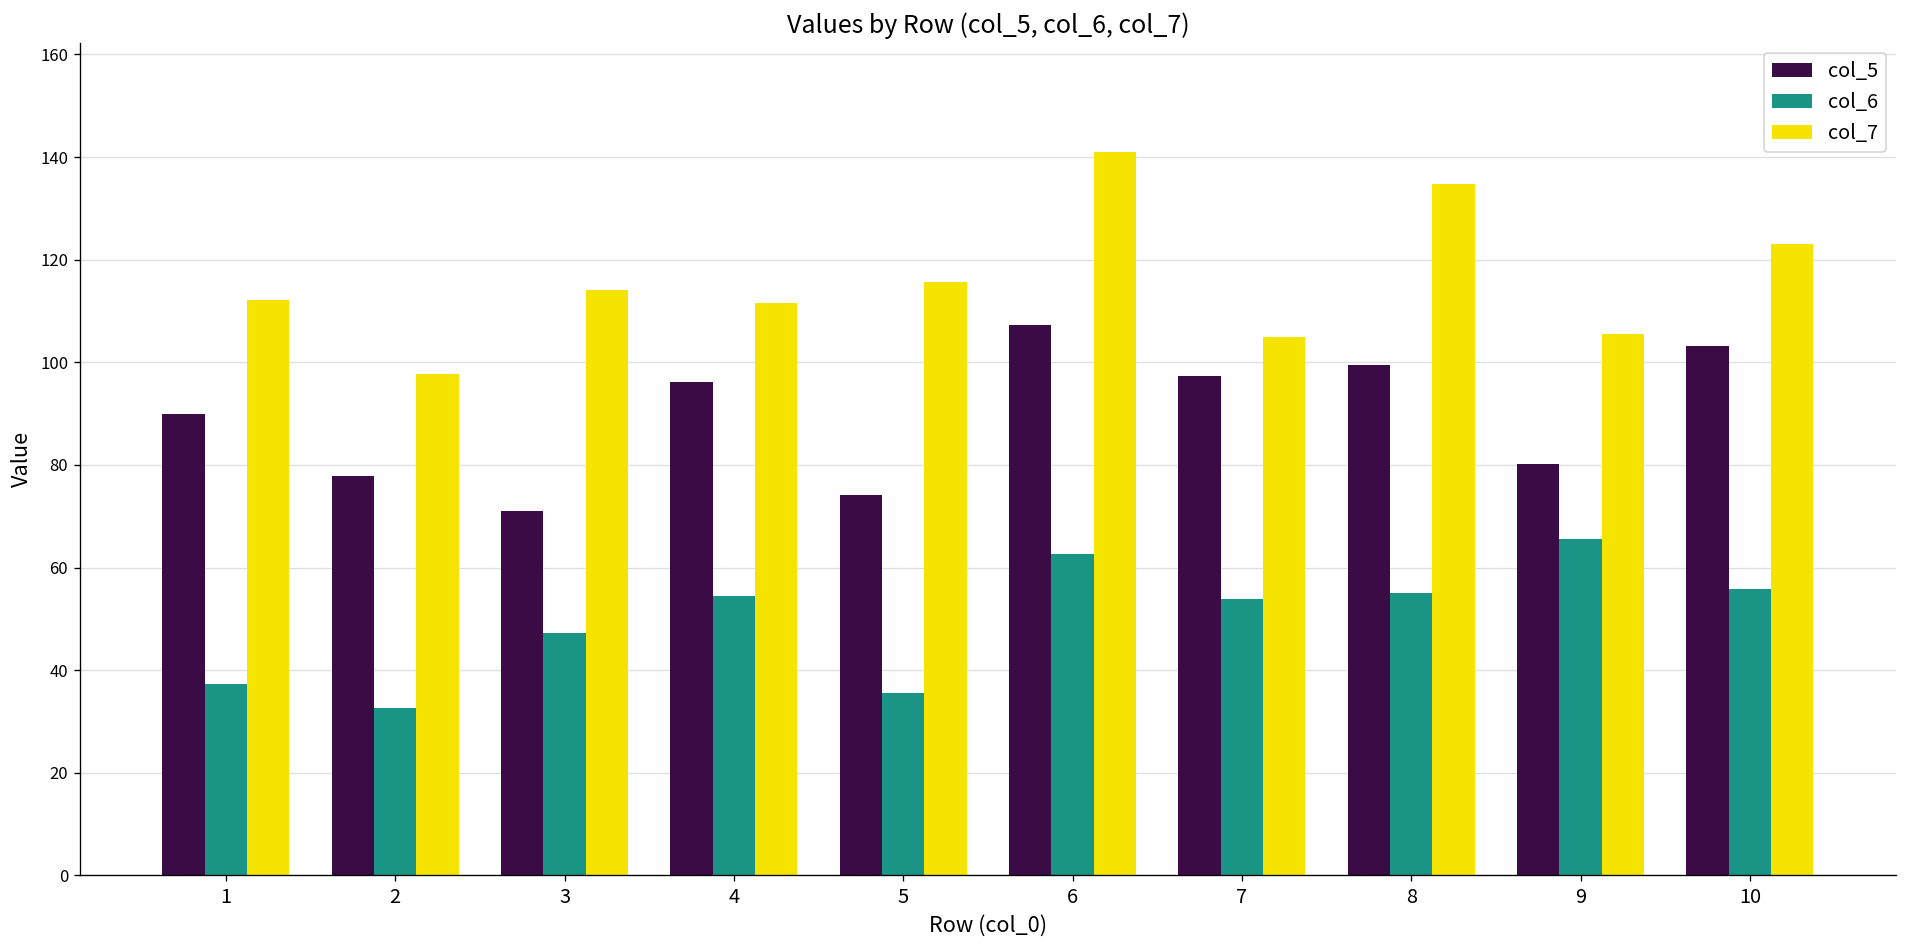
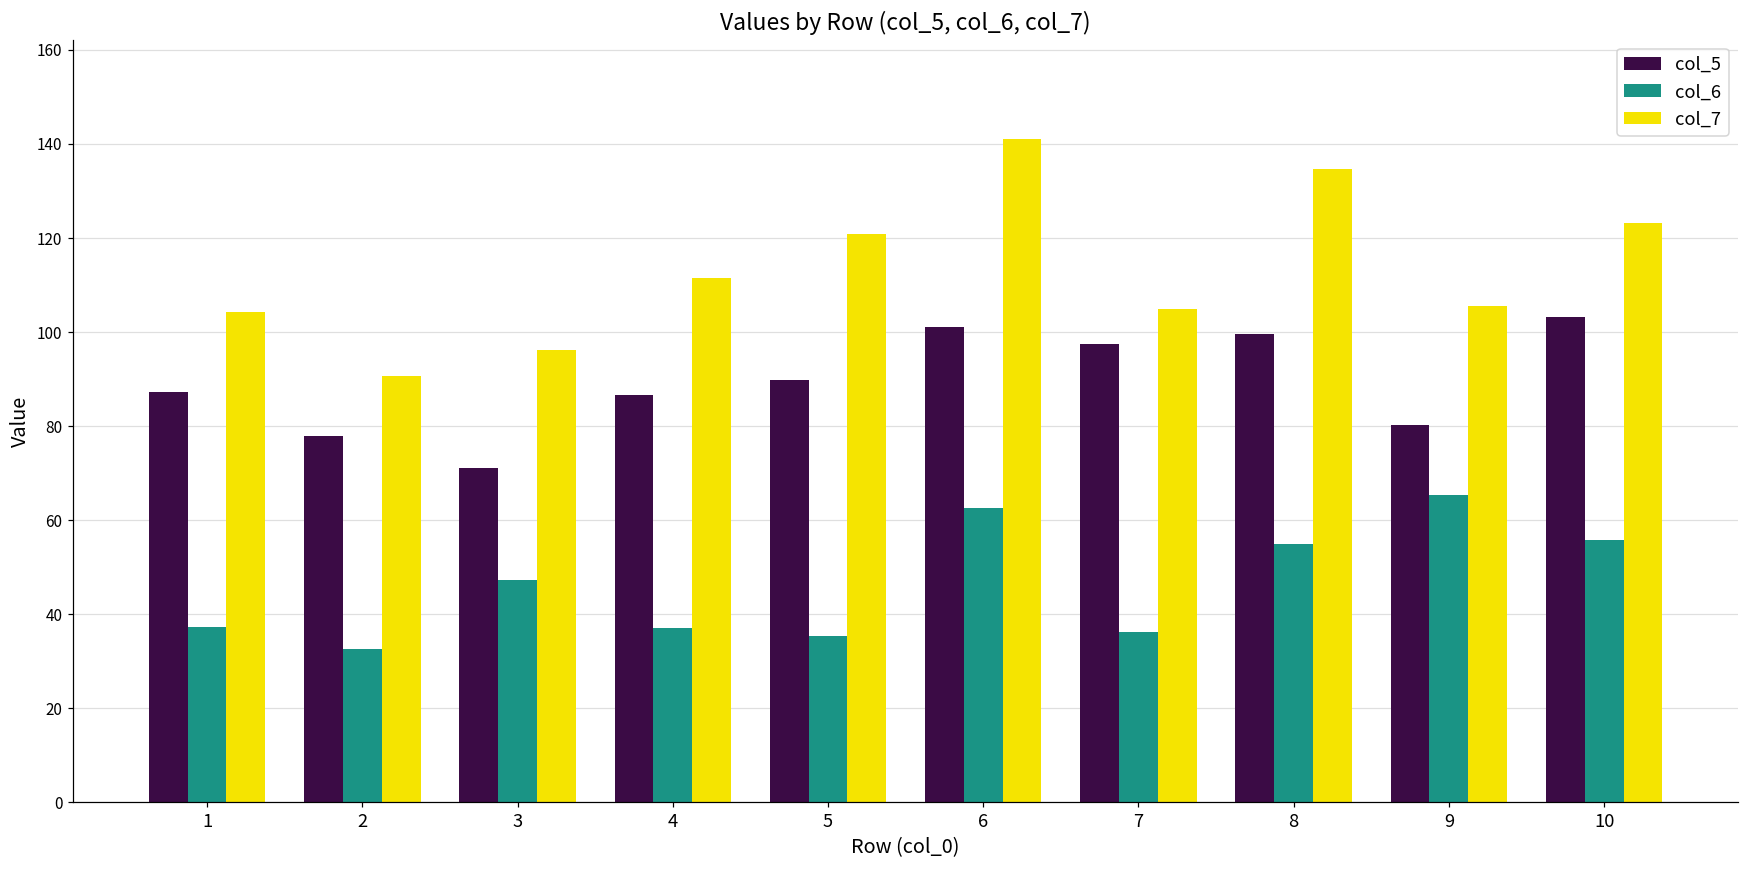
  {
    "col_5": {
-     "1": 90,
+     "1": 87,
      "2": 78,
      "3": 71,
-     "4": 96,
-     "5": 74,
-     "6": 107,
+     "4": 87,
+     "5": 90,
+     "6": 101,
      "7": 97,
      "8": 99,
      "9": 80,
      "10": 103
    },
    "col_6": {
      "1": 37,
      "2": 33,
      "3": 47,
-     "4": 54,
+     "4": 37,
      "5": 35,
      "6": 63,
-     "7": 54,
+     "7": 36,
      "8": 55,
      "9": 65,
      "10": 56
    },
    "col_7": {
-     "1": 112,
-     "2": 98,
-     "3": 114,
+     "1": 104,
+     "2": 91,
+     "3": 96,
      "4": 112,
-     "5": 116,
+     "5": 121,
      "6": 141,
      "7": 105,
      "8": 135,
      "9": 106,
      "10": 123
    }
  }
